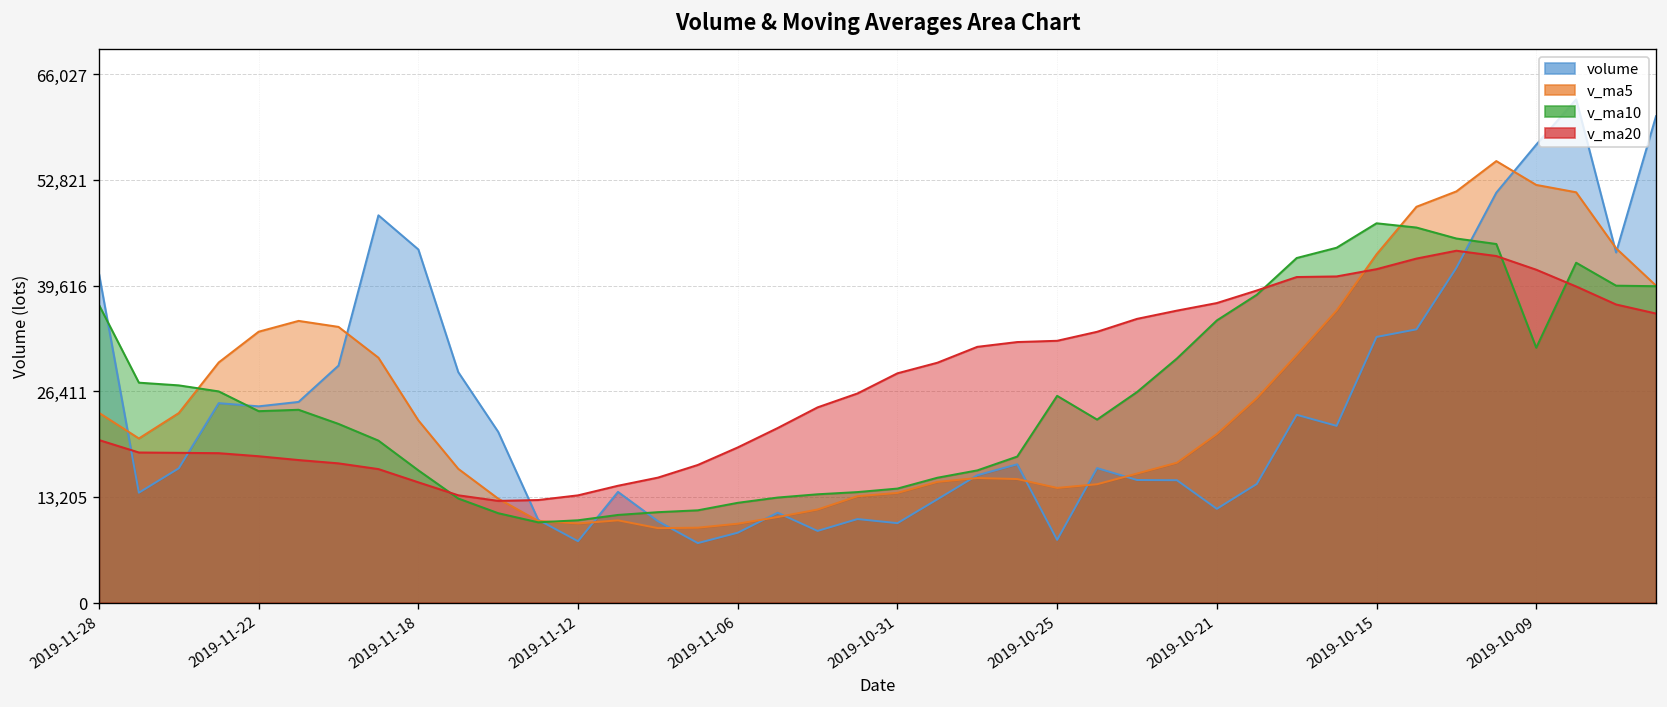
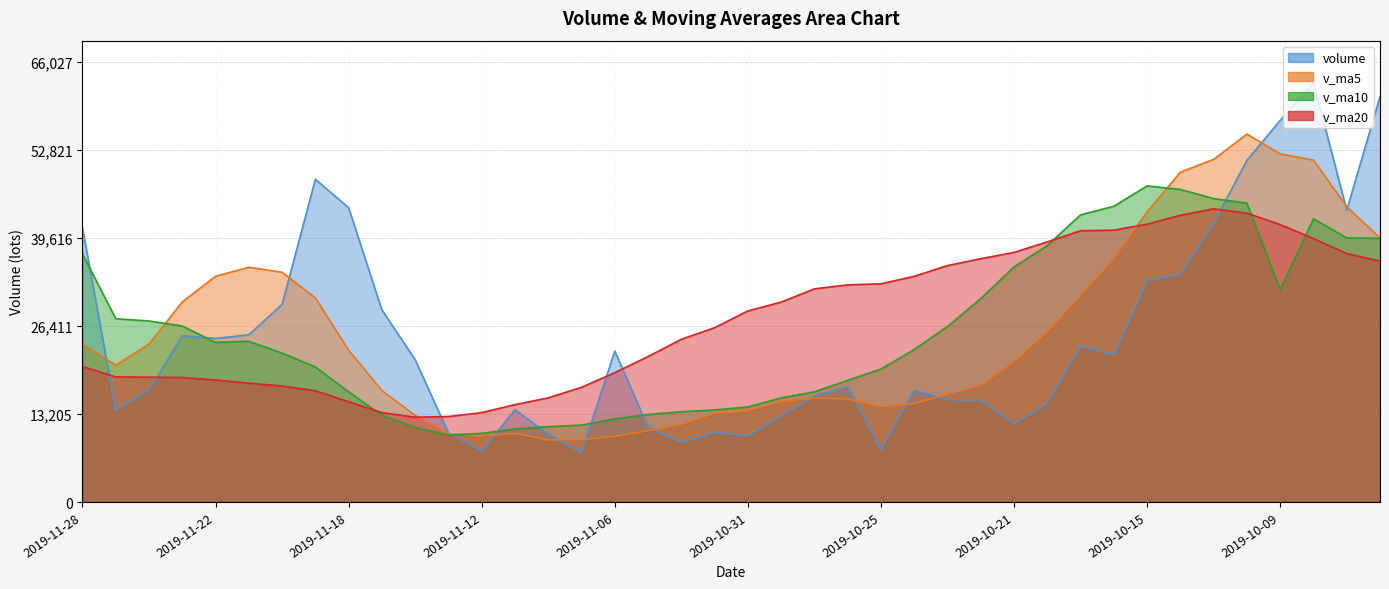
  {
    "volume": {
      "2019-11-28": "41,000",
      "2019-11-22": "25,000",
      "2019-11-18": "44,000",
      "2019-11-12": "8,000",
-     "2019-11-06": "9,000",
+     "2019-11-06": "23,000",
      "2019-10-31": "10,000",
      "2019-10-25": "8,000",
      "2019-10-21": "12,000",
      "2019-10-15": "33,000",
      "2019-10-09": "57,000"
    },
    "v_ma10": {
      "2019-11-28": "37,000",
      "2019-11-22": "24,000",
      "2019-11-18": "17,000",
      "2019-11-12": "10,000",
      "2019-11-06": "12,000",
      "2019-10-31": "14,000",
-     "2019-10-25": "26,000",
+     "2019-10-25": "20,000",
      "2019-10-21": "35,000",
      "2019-10-15": "47,000",
      "2019-10-09": "32,000"
    }
  }
